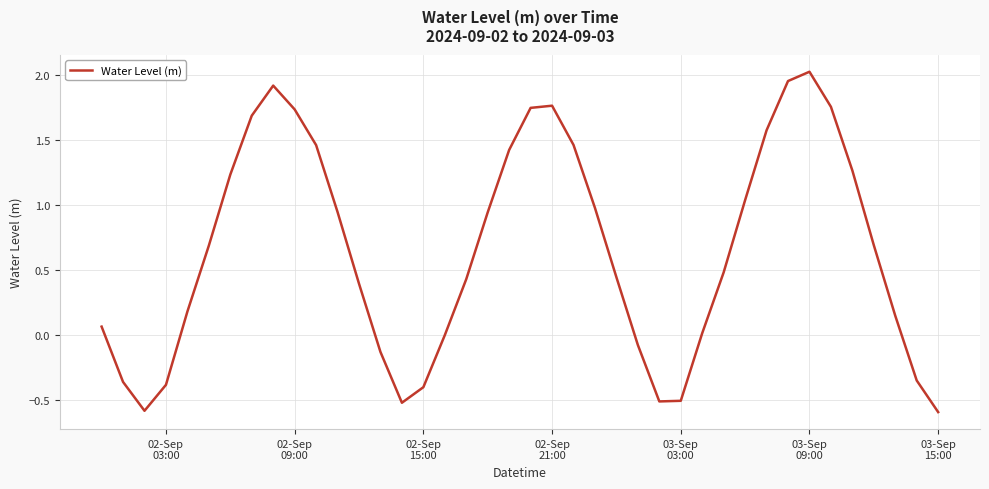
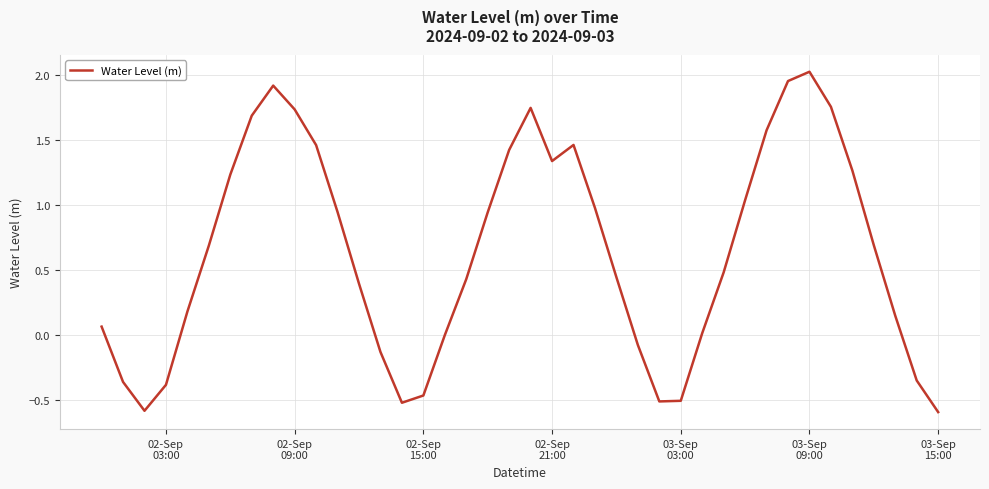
  {
    "02-Sep 03:00": -0.39,
    "02-Sep 09:00": 1.74,
-   "02-Sep 15:00": -0.40,
-   "02-Sep 21:00": 1.77,
+   "02-Sep 15:00": -0.47,
+   "02-Sep 21:00": 1.34,
    "03-Sep 03:00": -0.51,
    "03-Sep 09:00": 2.03,
    "03-Sep 15:00": -0.60
  }
